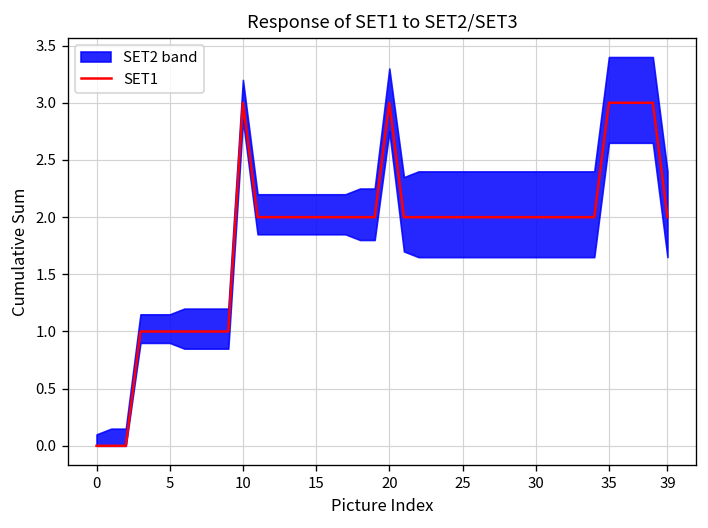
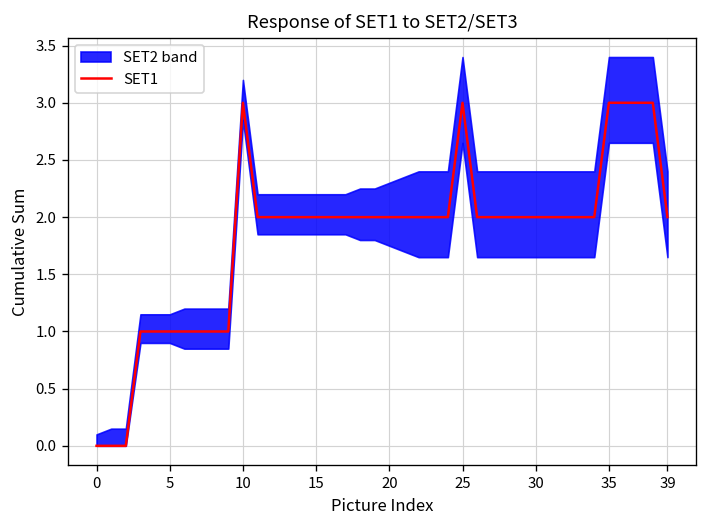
  {
    "SET1": {
      "0": 0,
      "5": 1,
      "10": 3,
      "15": 2,
-     "20": 3,
-     "25": 2,
+     "20": 2,
+     "25": 3,
      "30": 2,
      "35": 3,
      "39": 2
    },
    "SET2 band": {
      "0": 0.1
    }
  }
